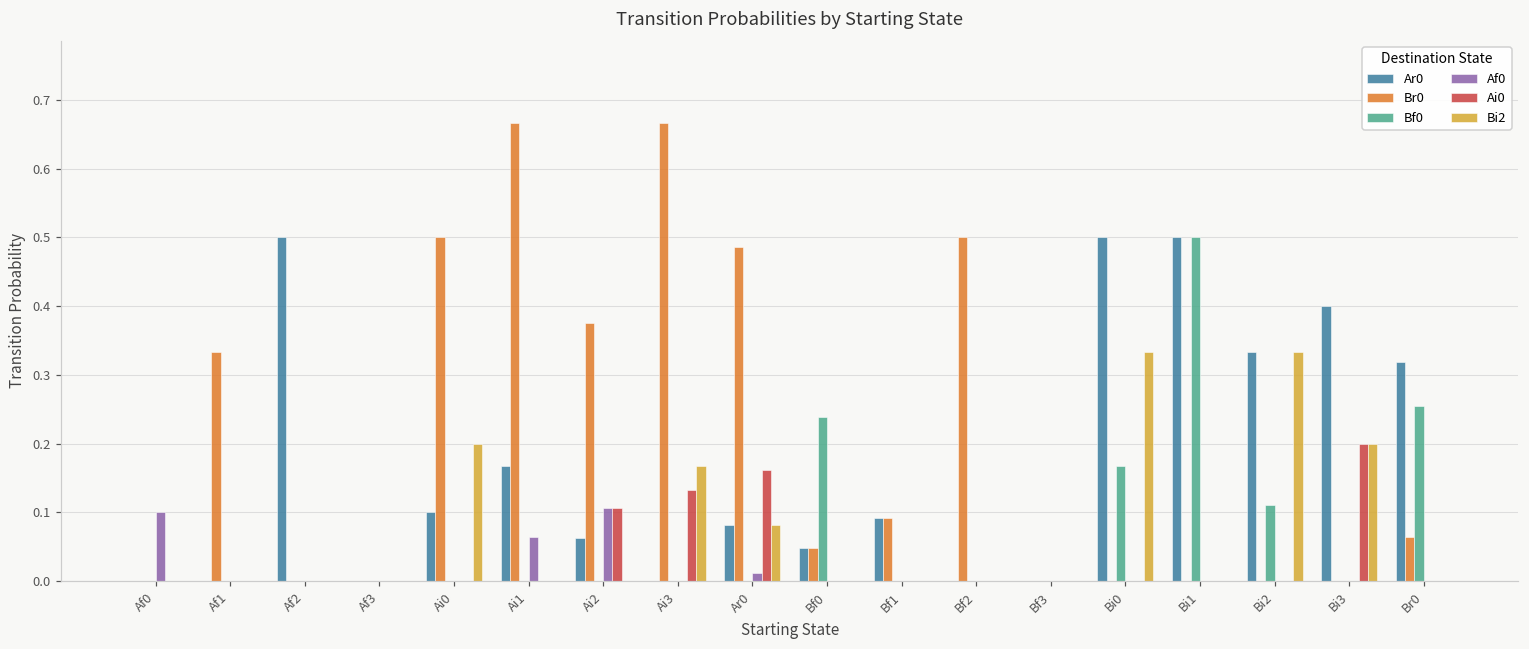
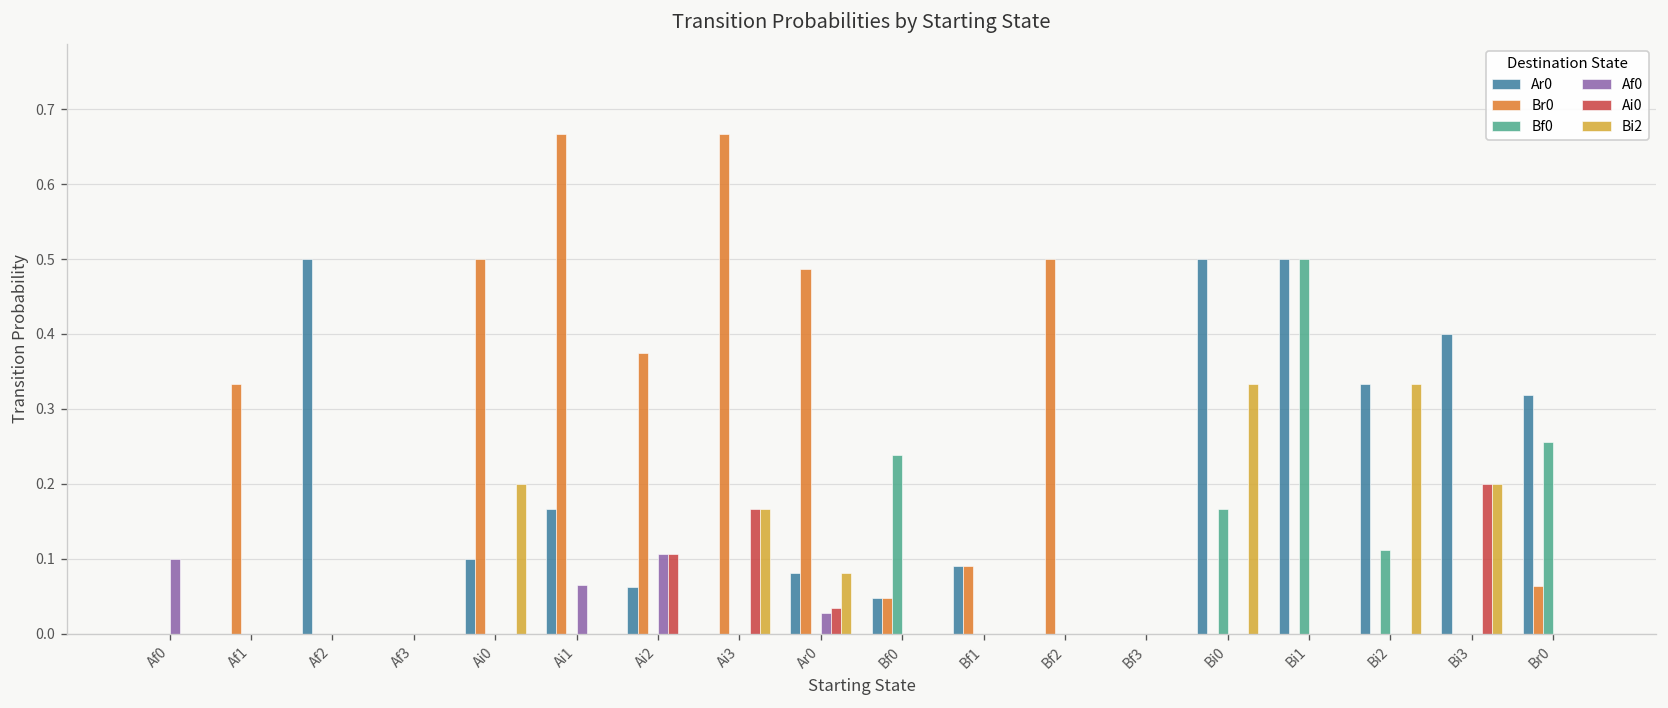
  {
    "Af0": {
      "Af0": 0.10,
      "Af1": 0.00,
      "Af2": 0.00,
      "Af3": 0.00,
      "Ai0": 0.00,
      "Ai1": 0.06,
      "Ai2": 0.11,
      "Ai3": 0.00,
-     "Ar0": 0.01,
+     "Ar0": 0.03,
      "Bf0": 0.00,
      "Bf1": 0.00,
      "Bf2": 0.00,
      "Bf3": 0.00,
      "Bi0": 0.00,
      "Bi1": 0.00,
      "Bi2": 0.00,
      "Bi3": 0.00,
      "Br0": 0.00
    },
    "Ai0": {
      "Af0": 0.00,
      "Af1": 0.00,
      "Af2": 0.00,
      "Af3": 0.00,
      "Ai0": 0.00,
      "Ai1": 0.00,
      "Ai2": 0.11,
-     "Ai3": 0.13,
-     "Ar0": 0.16,
+     "Ai3": 0.17,
+     "Ar0": 0.03,
      "Bf0": 0.00,
      "Bf1": 0.00,
      "Bf2": 0.00,
      "Bf3": 0.00,
      "Bi0": 0.00,
      "Bi1": 0.00,
      "Bi2": 0.00,
      "Bi3": 0.20,
      "Br0": 0.00
    }
  }
